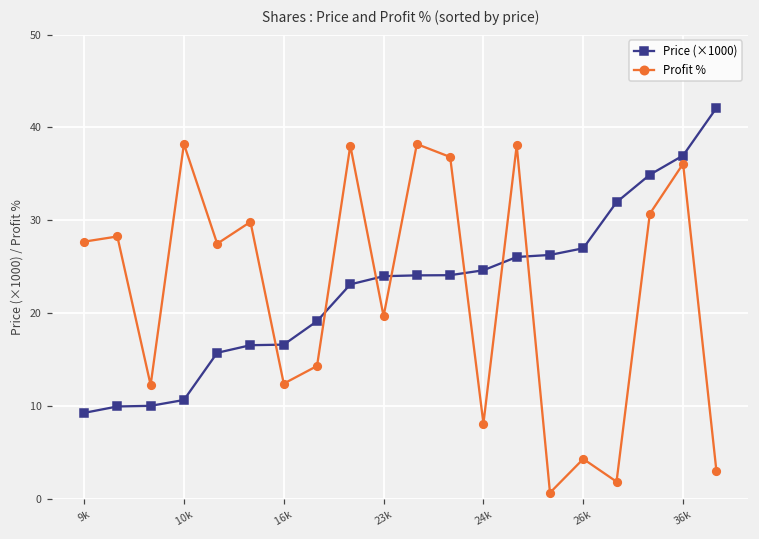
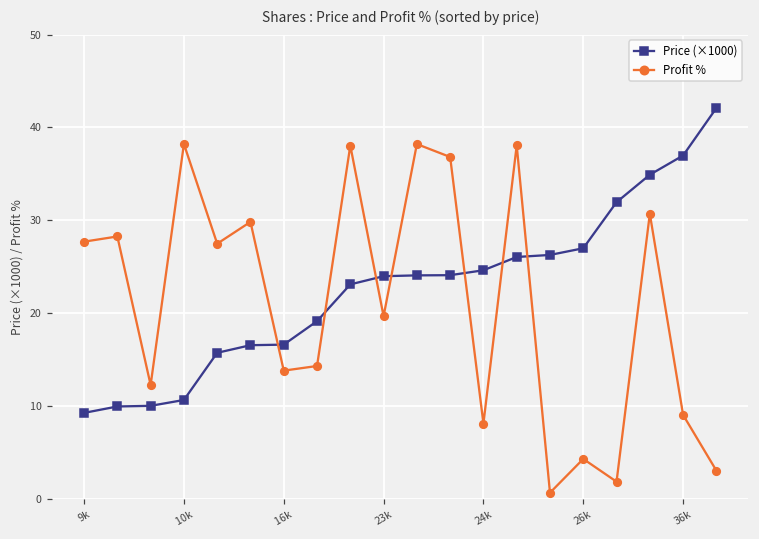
  {
    "Price (×1000)": {
      "9k": 9,
      "10k": 11,
      "16k": 17,
      "23k": 24,
      "24k": 25,
      "26k": 27,
      "36k": 37
    },
    "Profit %": {
      "9k": 28,
      "10k": 38,
-     "16k": 12,
+     "16k": 14,
      "23k": 20,
      "24k": 8,
      "26k": 4,
-     "36k": 36
+     "36k": 9
    }
  }
